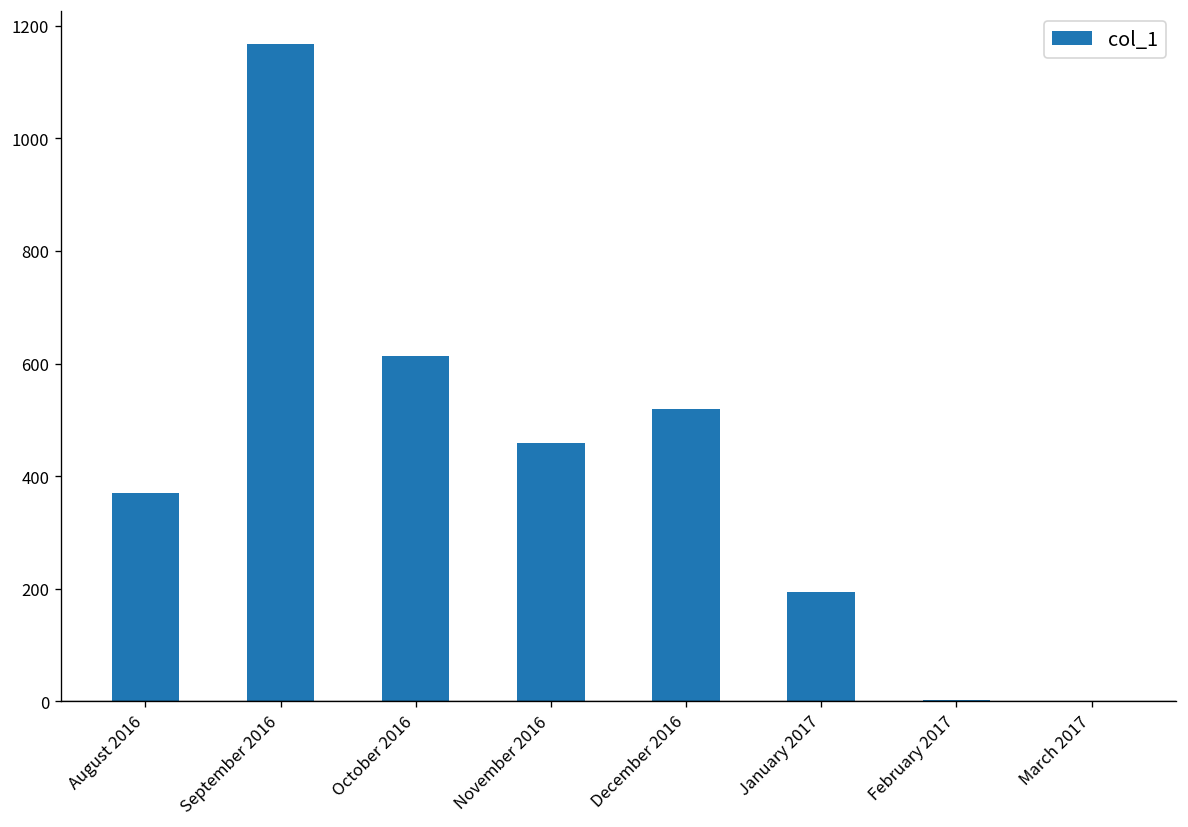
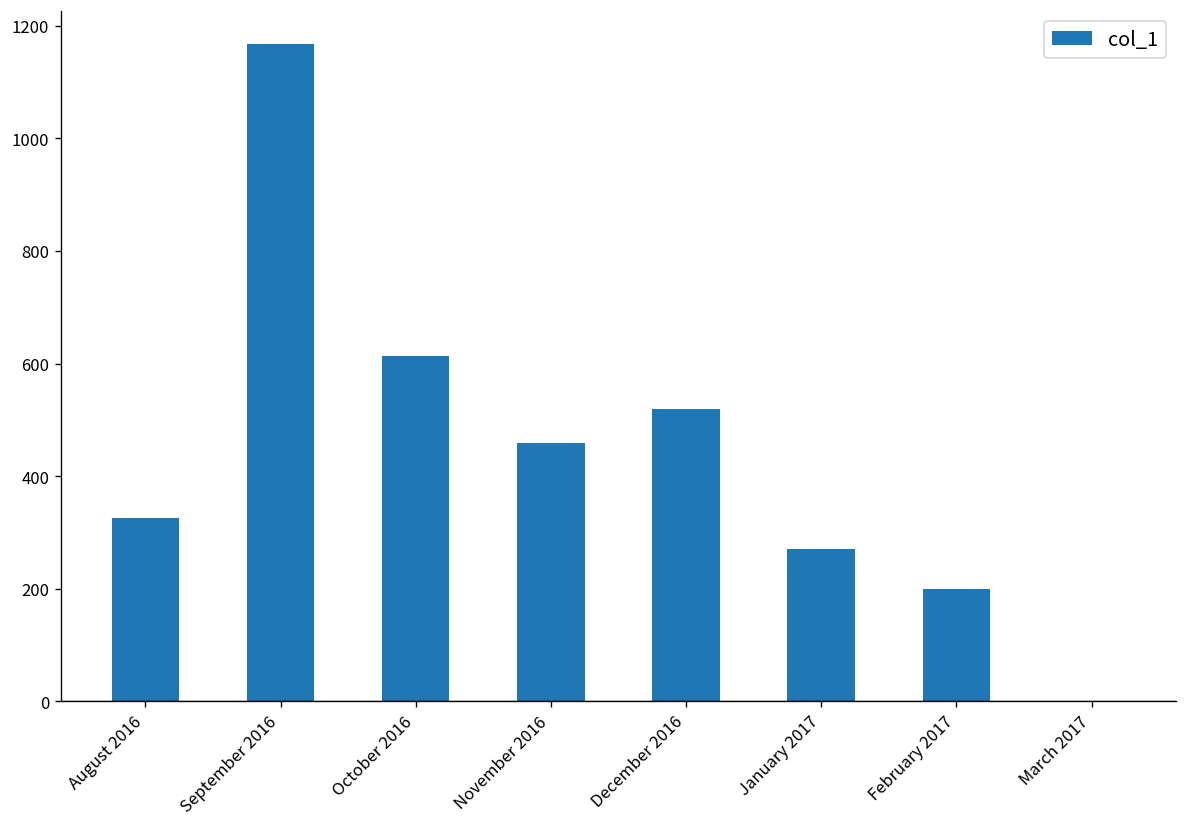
  {
-   "August 2016": 370,
+   "August 2016": 330,
    "September 2016": 1170,
    "October 2016": 610,
    "November 2016": 460,
    "December 2016": 520,
-   "January 2017": 190,
-   "February 2017": 0,
+   "January 2017": 270,
+   "February 2017": 200,
    "March 2017": 0
  }
